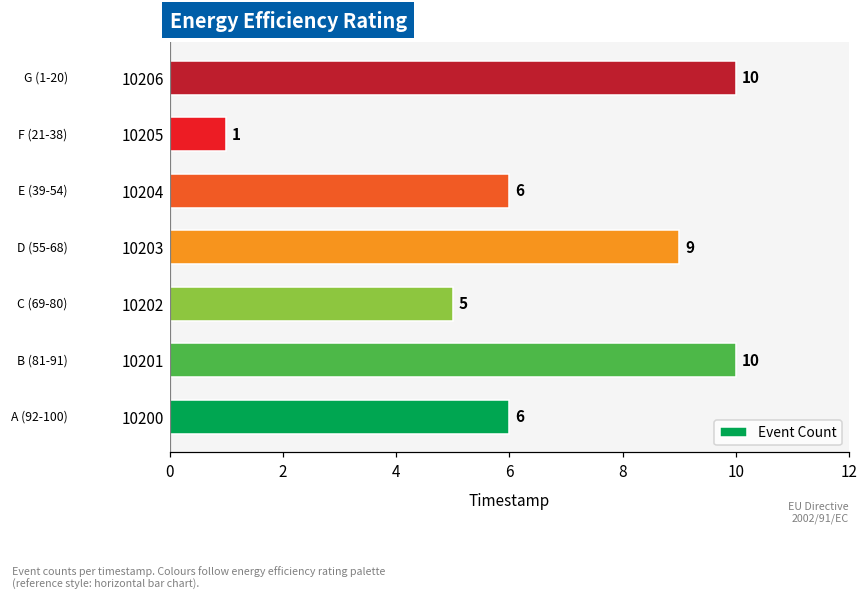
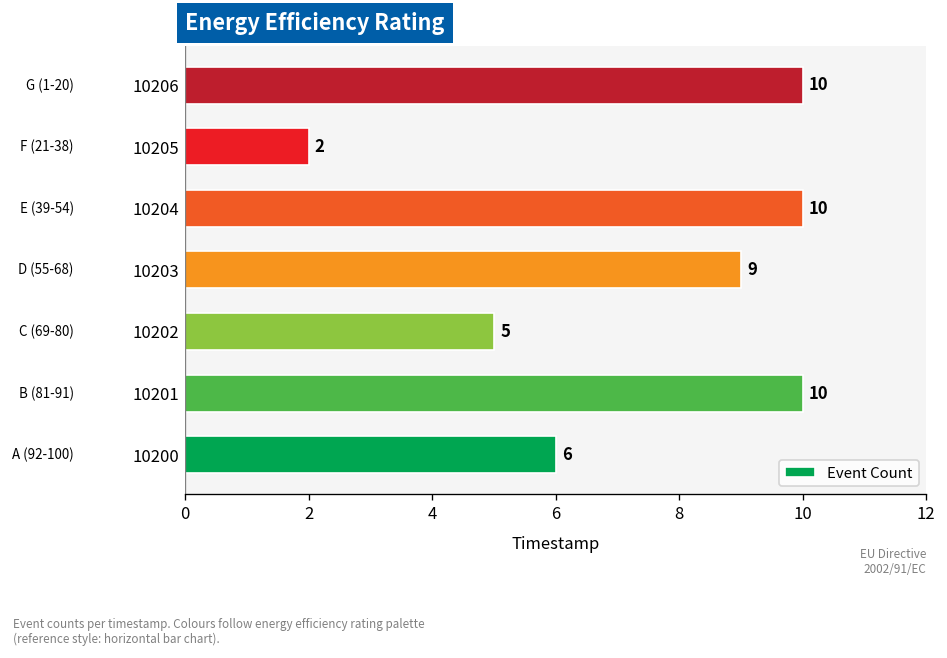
  {
    "10206": 10,
-   "10205": 1,
-   "10204": 6,
+   "10205": 2,
+   "10204": 10,
    "10203": 9,
    "10202": 5,
    "10201": 10,
    "10200": 6
  }
